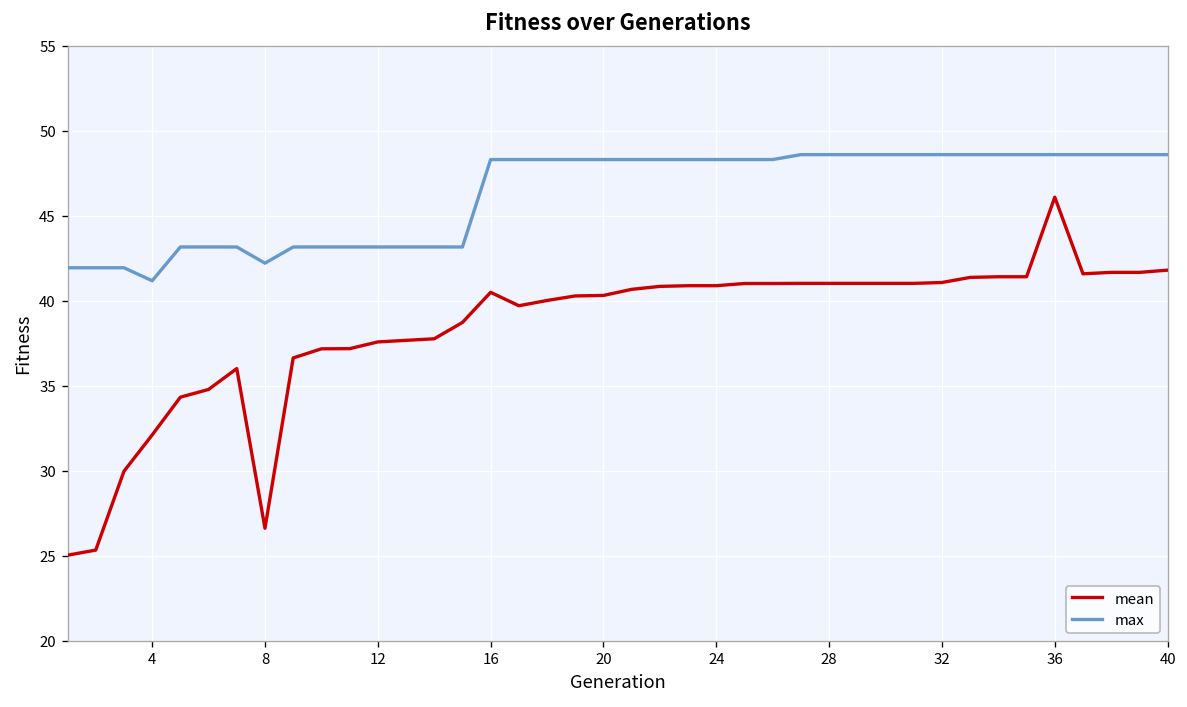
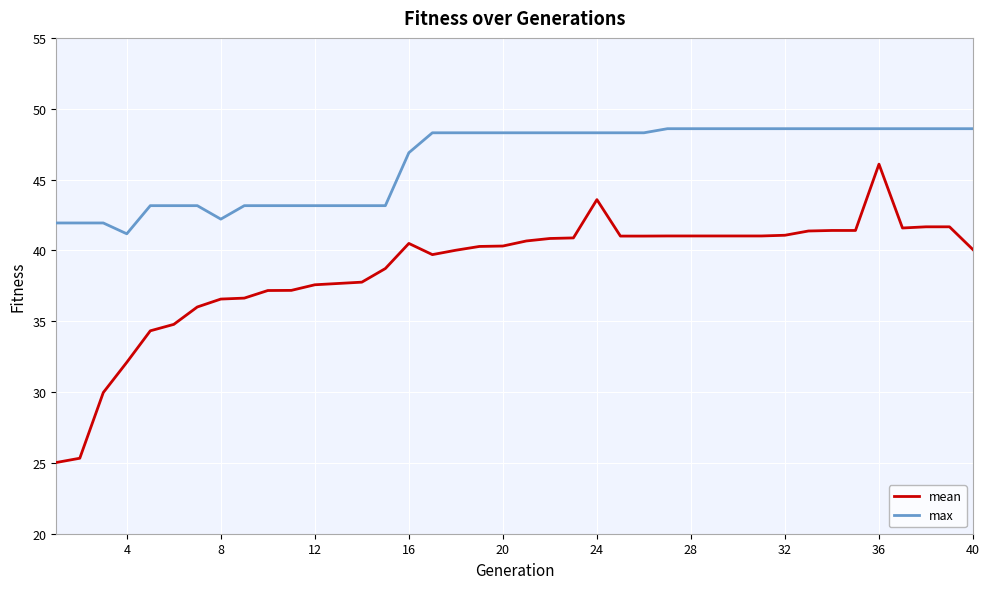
  {
    "mean": {
      "4": 32.1,
-     "8": 26.6,
+     "8": 36.6,
      "12": 37.6,
      "16": 40.5,
      "20": 40.3,
-     "24": 40.9,
+     "24": 43.6,
      "28": 41.0,
      "32": 41.1,
      "36": 46.1,
-     "40": 41.8
+     "40": 40.1
    },
    "max": {
      "4": 41.2,
      "8": 42.2,
      "12": 43.2,
-     "16": 48.3,
+     "16": 46.9,
      "20": 48.3,
      "24": 48.3,
      "28": 48.6,
      "32": 48.6,
      "36": 48.6,
      "40": 48.6
    }
  }
